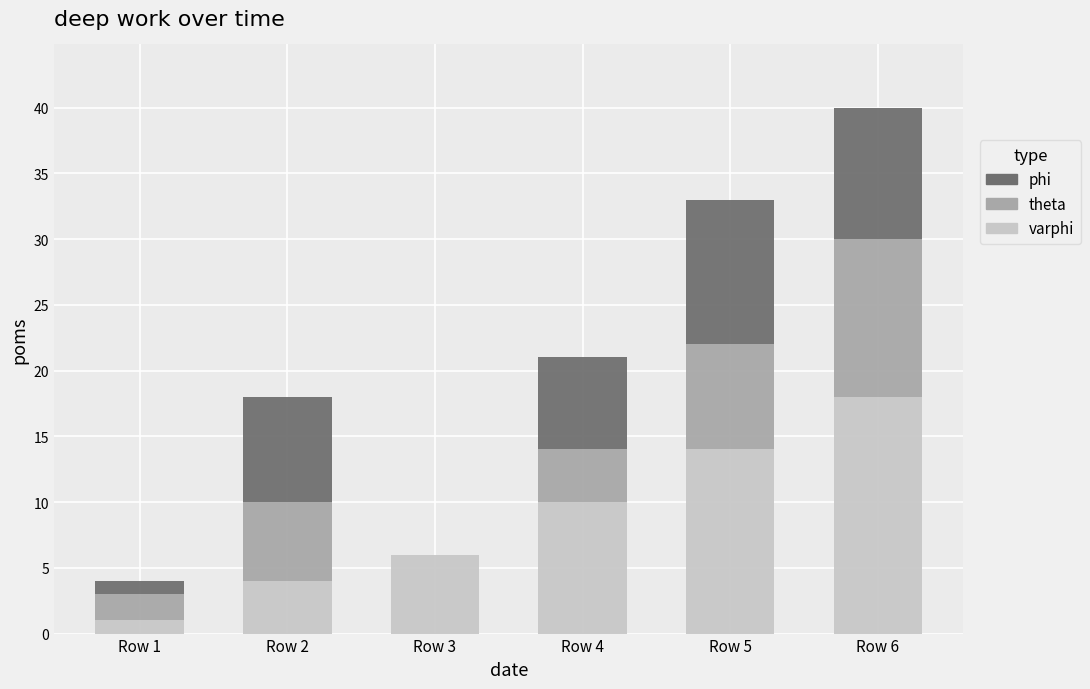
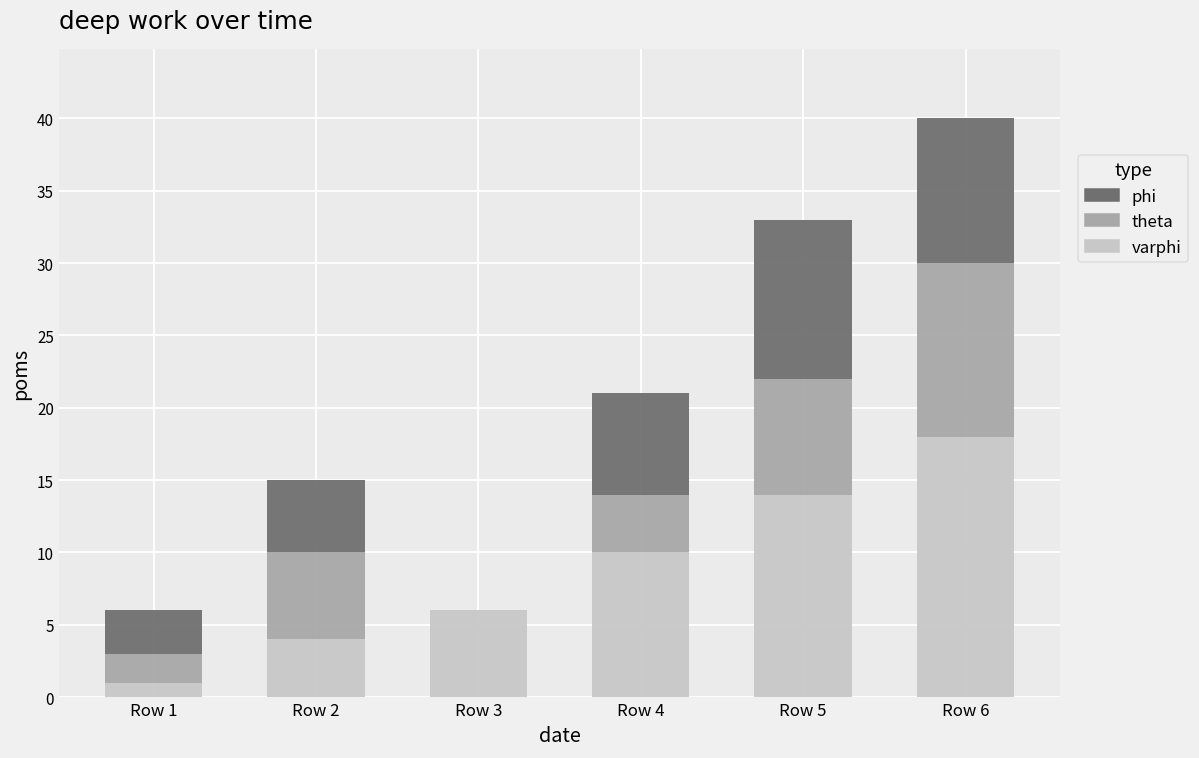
  {
    "phi": {
-     "Row 1": 1,
-     "Row 2": 8,
+     "Row 1": 3,
+     "Row 2": 5,
      "Row 3": 0,
      "Row 4": 7,
      "Row 5": 11,
      "Row 6": 10
    }
  }
